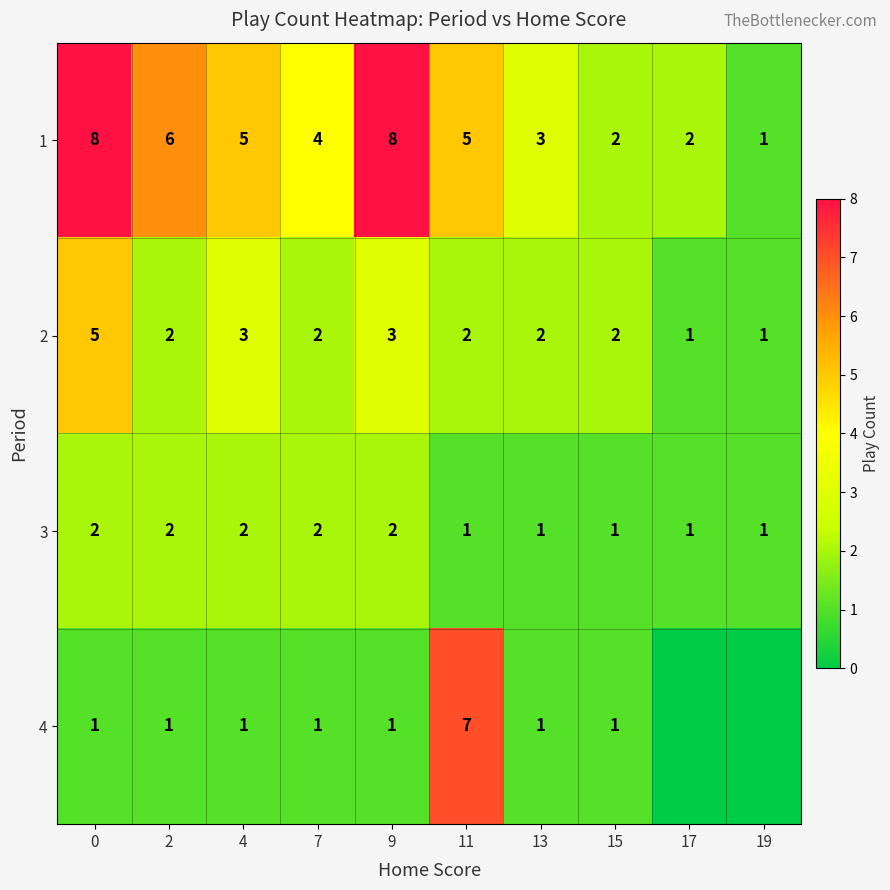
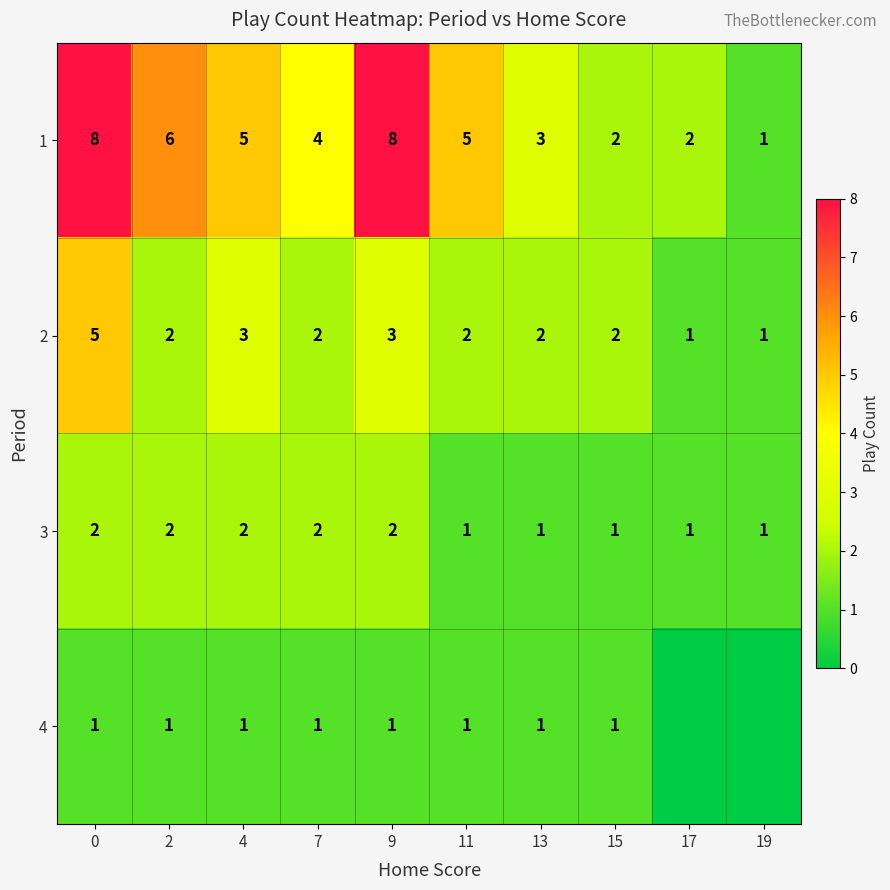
  {
    "1": {
      "0": 8,
      "2": 6,
      "4": 5,
      "7": 4,
      "9": 8,
      "11": 5,
      "13": 3,
      "15": 2,
      "17": 2,
      "19": 1
    },
    "2": {
      "0": 5,
      "2": 2,
      "4": 3,
      "7": 2,
      "9": 3,
      "11": 2,
      "13": 2,
      "15": 2,
      "17": 1,
      "19": 1
    },
    "3": {
      "0": 2,
      "2": 2,
      "4": 2,
      "7": 2,
      "9": 2,
      "11": 1,
      "13": 1,
      "15": 1,
      "17": 1,
      "19": 1
    },
    "4": {
      "0": 1,
      "2": 1,
      "4": 1,
      "7": 1,
      "9": 1,
-     "11": 7,
+     "11": 1,
      "13": 1,
      "15": 1
    }
  }
